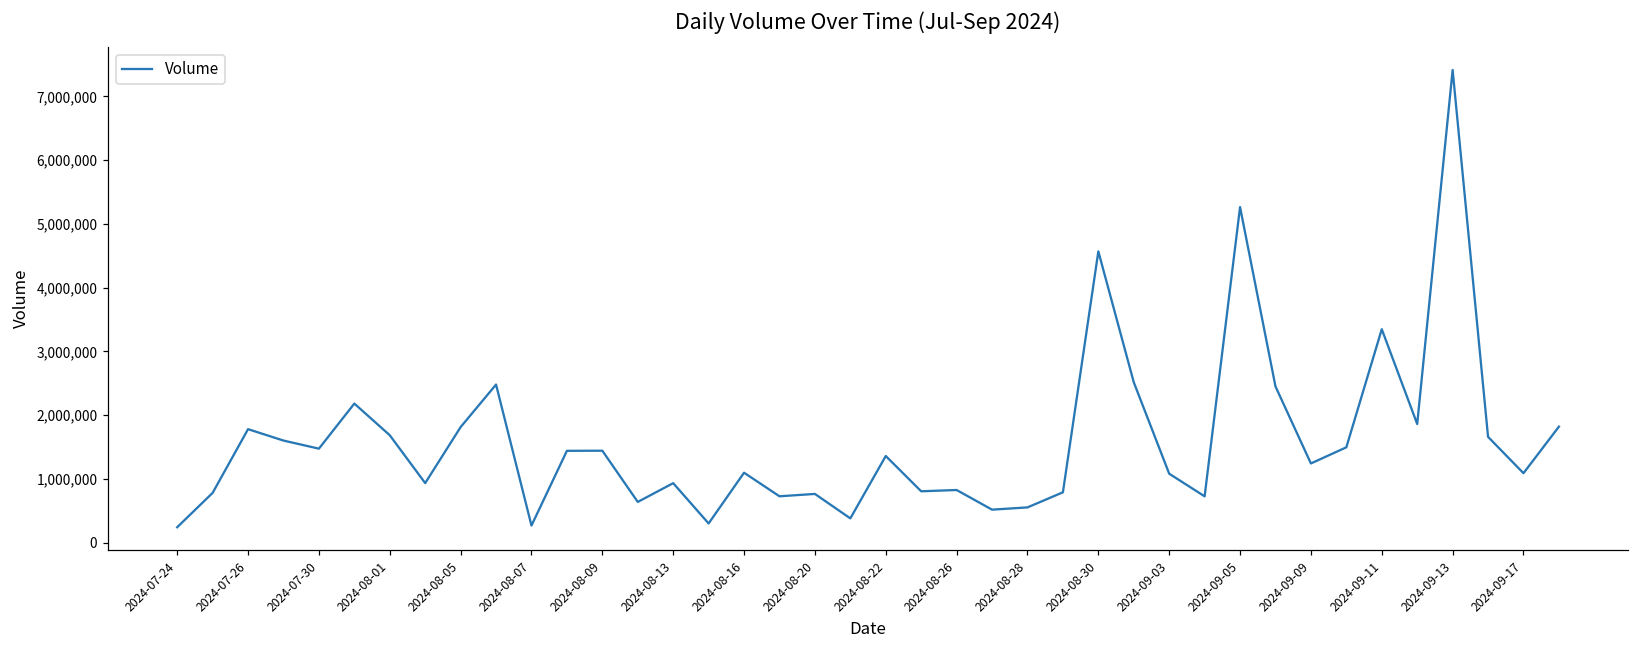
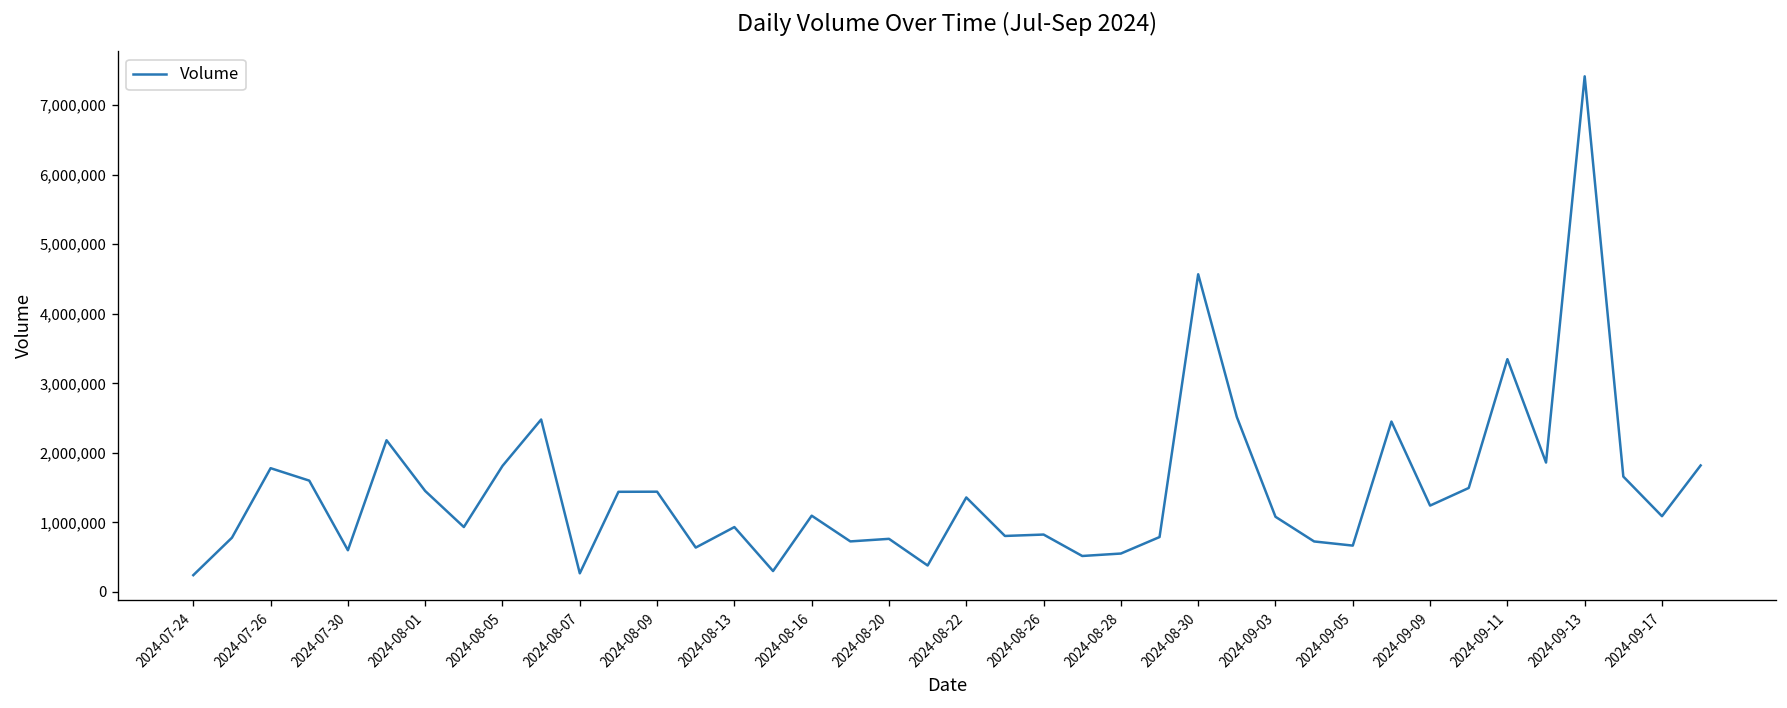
  {
    "2024-07-24": "200,000",
    "2024-07-26": "1,800,000",
-   "2024-07-30": "1,500,000",
-   "2024-08-01": "1,700,000",
+   "2024-07-30": "600,000",
+   "2024-08-01": "1,500,000",
    "2024-08-05": "1,800,000",
    "2024-08-07": "300,000",
    "2024-08-09": "1,400,000",
    "2024-08-13": "900,000",
    "2024-08-16": "1,100,000",
    "2024-08-20": "800,000",
    "2024-08-22": "1,400,000",
    "2024-08-26": "800,000",
    "2024-08-28": "600,000",
    "2024-08-30": "4,600,000",
    "2024-09-03": "1,100,000",
-   "2024-09-05": "5,300,000",
+   "2024-09-05": "700,000",
    "2024-09-09": "1,200,000",
    "2024-09-11": "3,300,000",
    "2024-09-13": "7,400,000",
    "2024-09-17": "1,100,000"
  }
